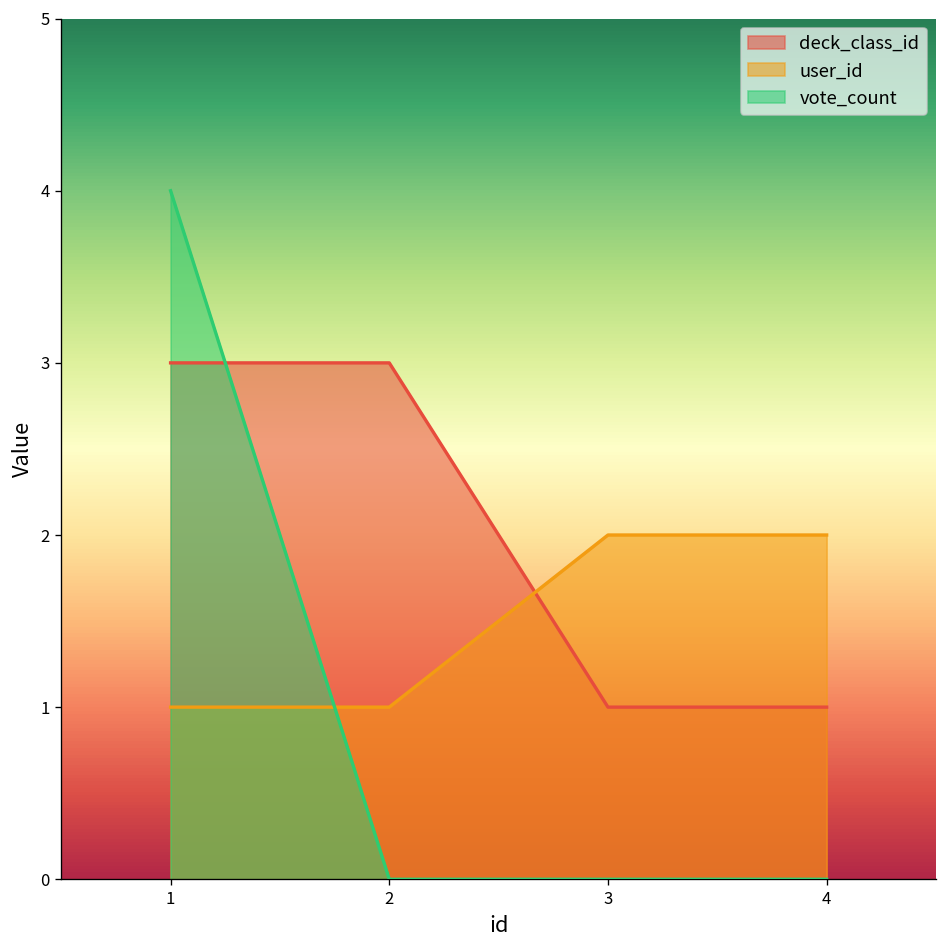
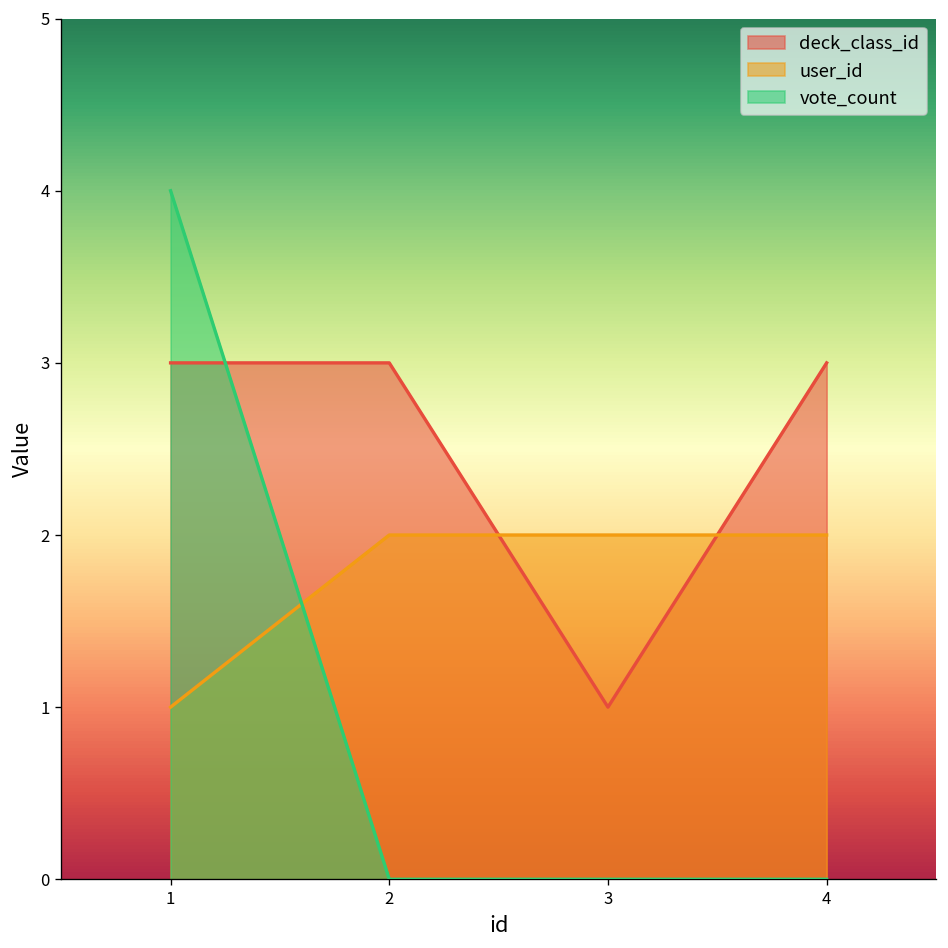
  {
    "deck_class_id": {
      "1": 3,
      "2": 3,
      "3": 1,
-     "4": 1
+     "4": 3
    },
    "user_id": {
      "1": 1,
-     "2": 1,
+     "2": 2,
      "3": 2,
      "4": 2
    },
    "vote_count": {
      "1": 4,
      "2": 0,
      "3": 0,
      "4": 0
    }
  }
